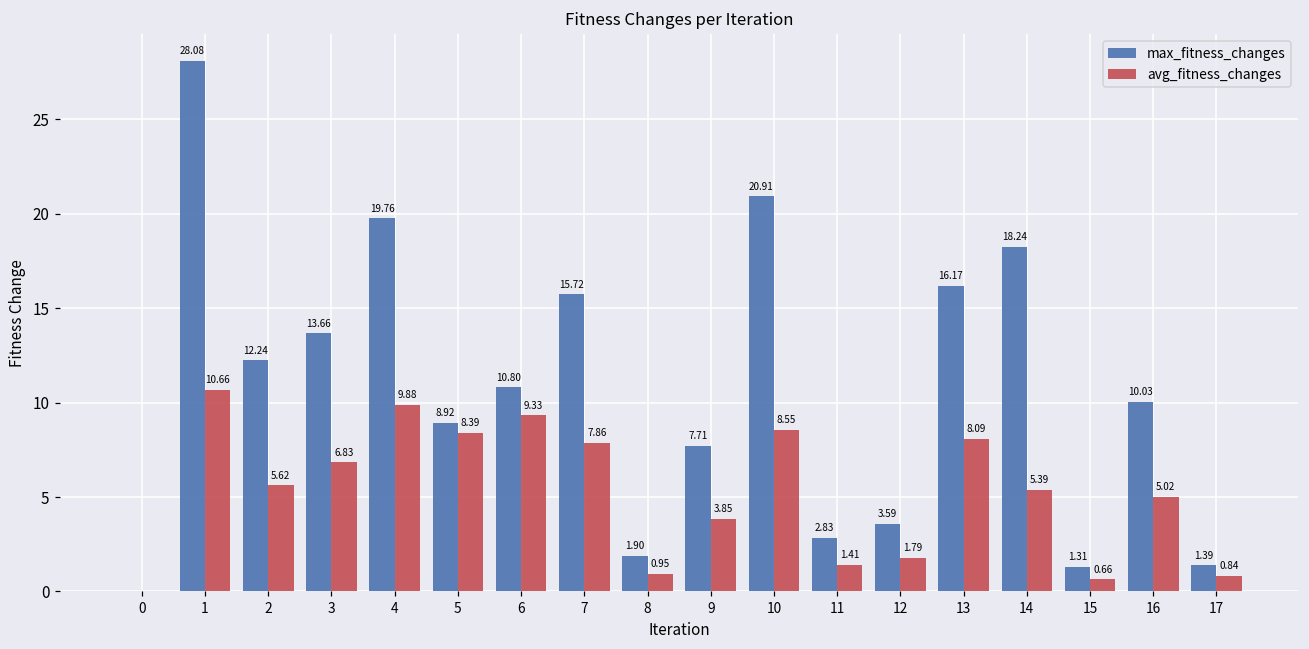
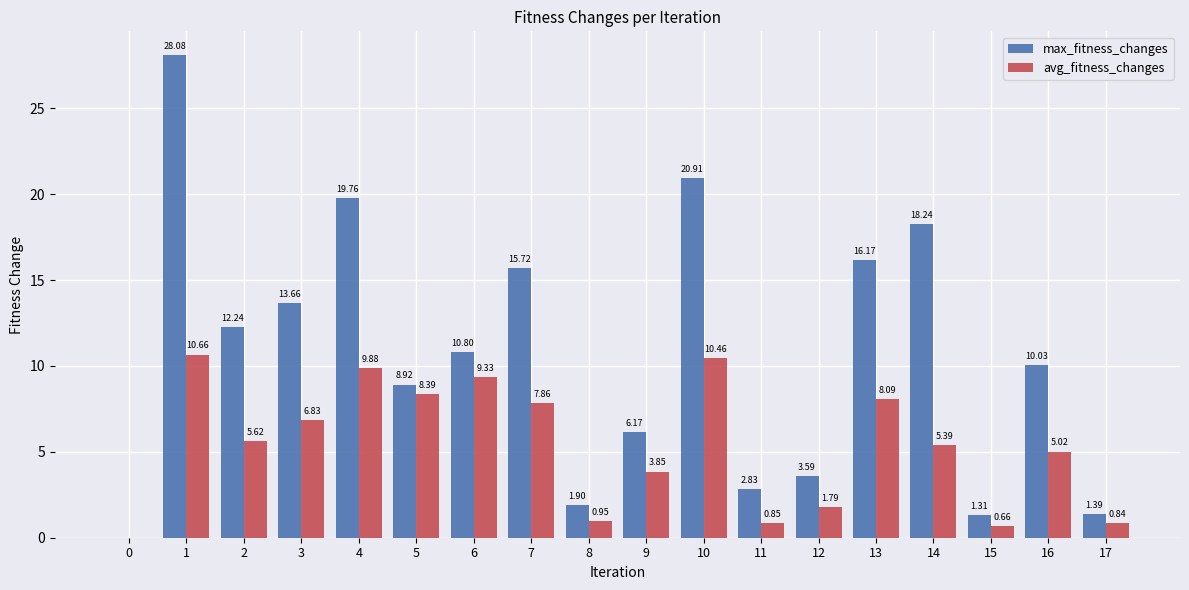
  {
    "max_fitness_changes": {
      "1": 28.08,
      "2": 12.24,
      "3": 13.66,
      "4": 19.76,
      "5": 8.92,
      "6": 10.80,
      "7": 15.72,
      "8": 1.90,
-     "9": 7.71,
+     "9": 6.17,
      "10": 20.91,
      "11": 2.83,
      "12": 3.59,
      "13": 16.17,
      "14": 18.24,
      "15": 1.31,
      "16": 10.03,
      "17": 1.39
    },
    "avg_fitness_changes": {
      "1": 10.66,
      "2": 5.62,
      "3": 6.83,
      "4": 9.88,
      "5": 8.39,
      "6": 9.33,
      "7": 7.86,
      "8": 0.95,
      "9": 3.85,
-     "10": 8.55,
-     "11": 1.41,
+     "10": 10.46,
+     "11": 0.85,
      "12": 1.79,
      "13": 8.09,
      "14": 5.39,
      "15": 0.66,
      "16": 5.02,
      "17": 0.84
    }
  }
